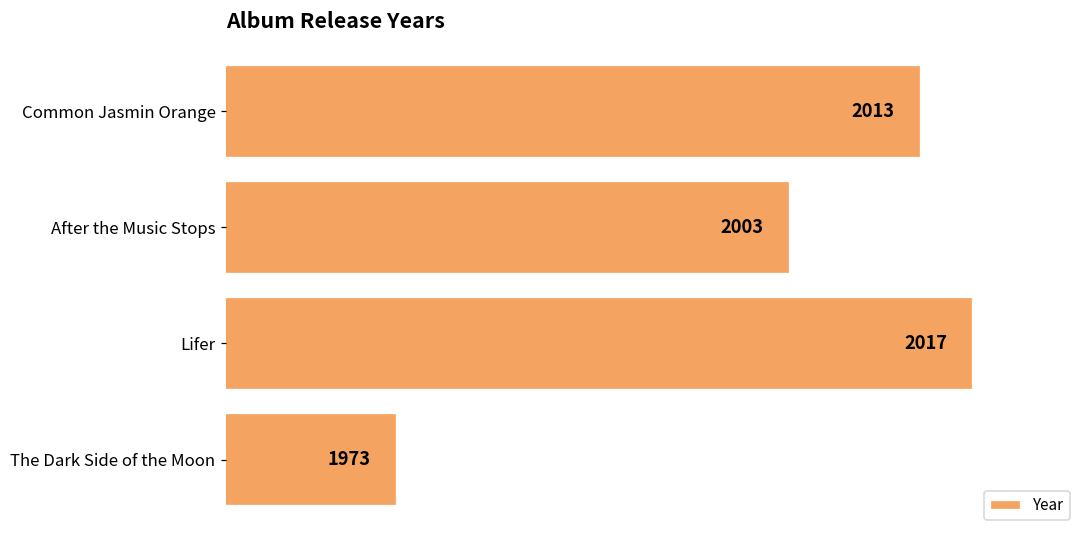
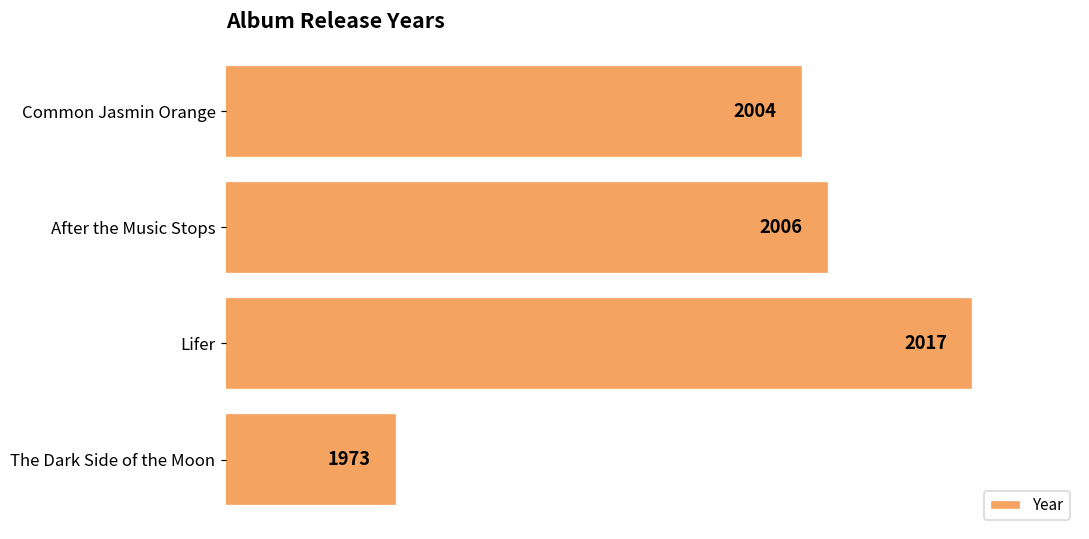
  {
-   "Common Jasmin Orange": 2013,
-   "After the Music Stops": 2003,
+   "Common Jasmin Orange": 2004,
+   "After the Music Stops": 2006,
    "Lifer": 2017,
    "The Dark Side of the Moon": 1973
  }
